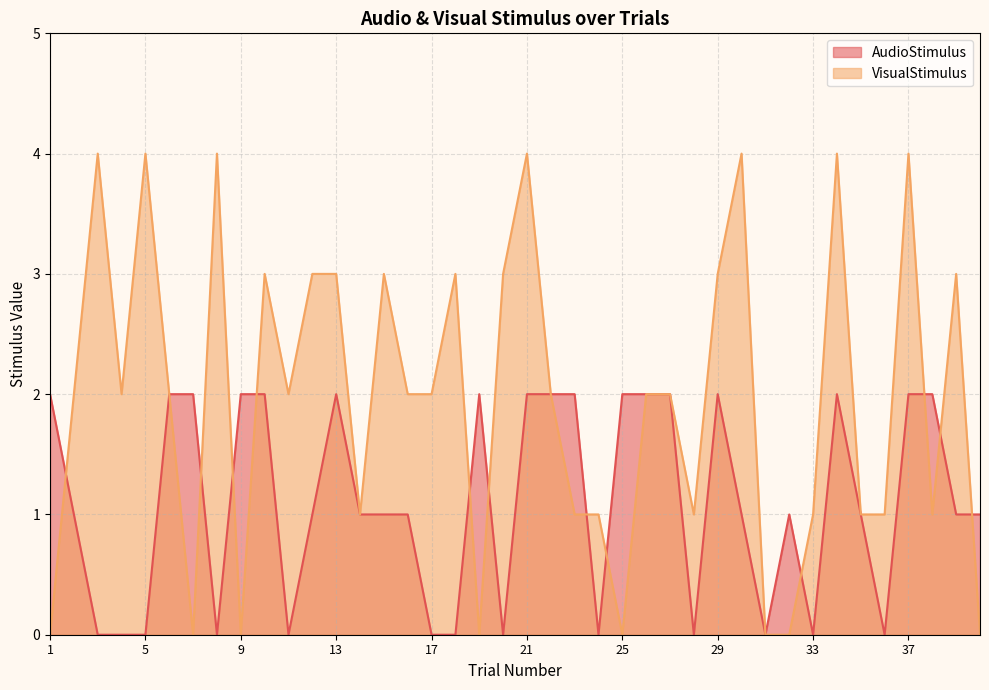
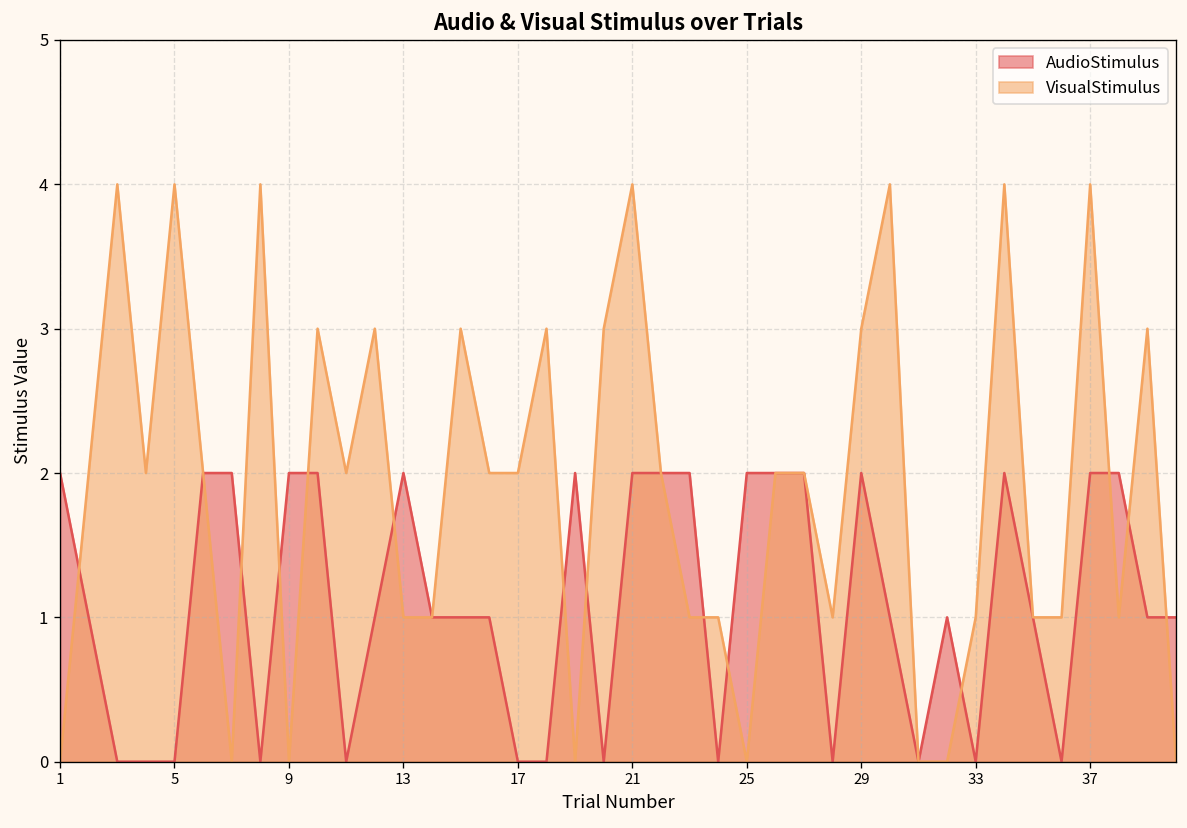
  {
    "AudioStimulus": {
      "1": 2,
      "5": 0,
      "9": 2,
      "13": 2,
      "17": 0,
      "21": 2,
      "25": 2,
      "29": 2,
      "33": 0,
      "37": 2
    },
    "VisualStimulus": {
      "1": 0,
      "5": 4,
      "9": 0,
-     "13": 3,
+     "13": 1,
      "17": 2,
      "21": 4,
      "25": 0,
      "29": 3,
      "33": 1,
      "37": 4
    }
  }
